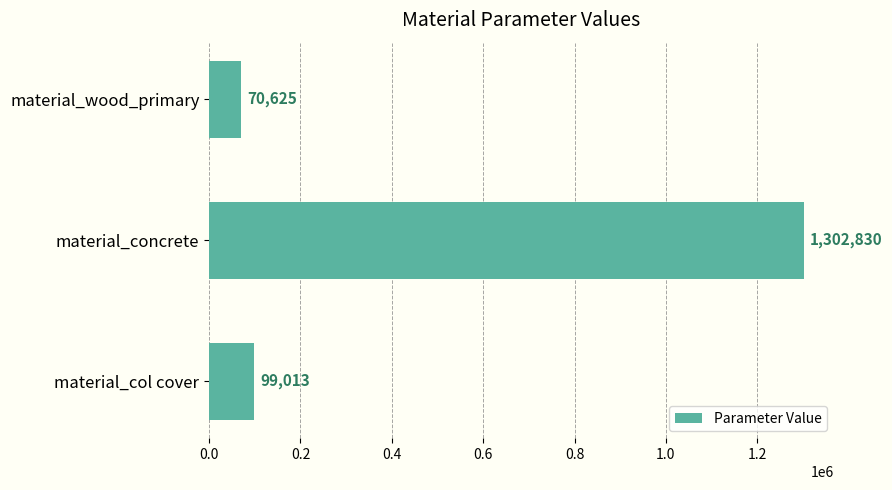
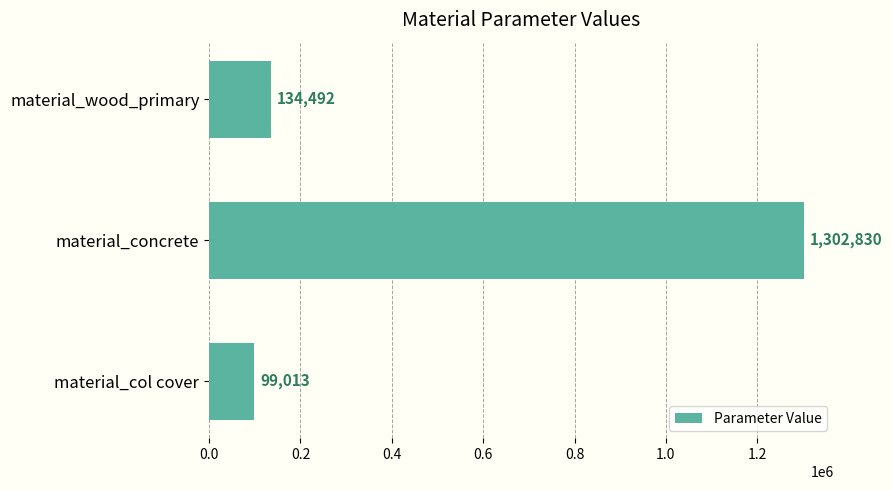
  {
-   "material_wood_primary": "70,625",
+   "material_wood_primary": "134,492",
    "material_concrete": "1,302,830",
    "material_col cover": "99,013"
  }
